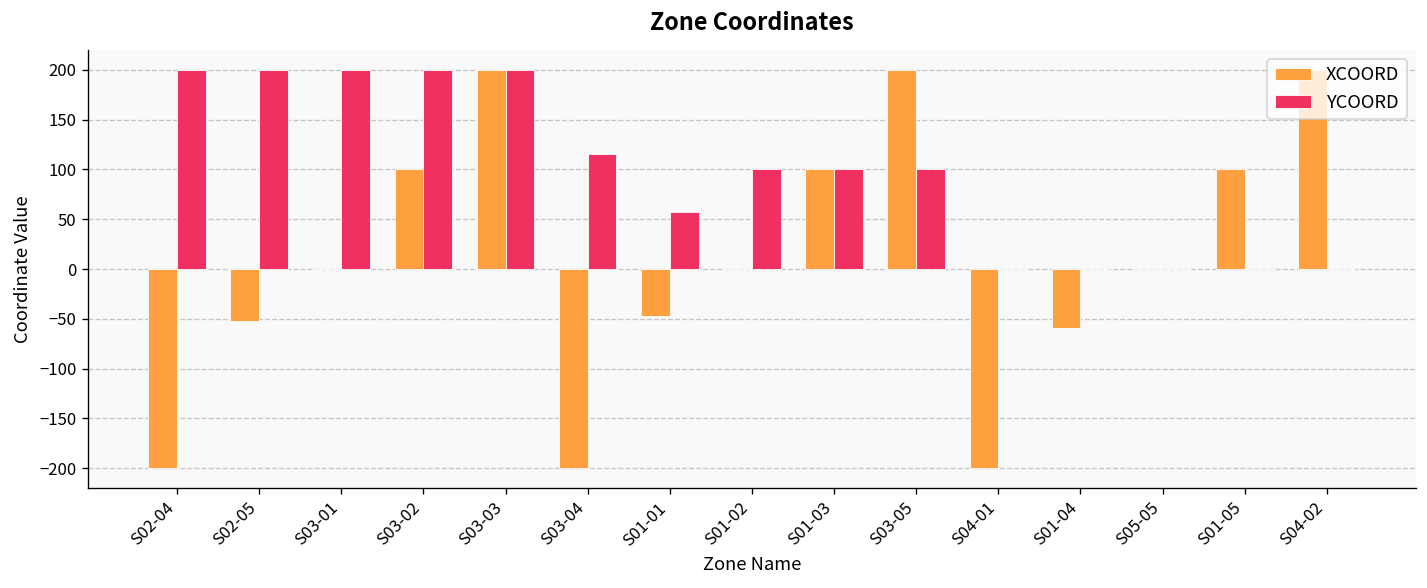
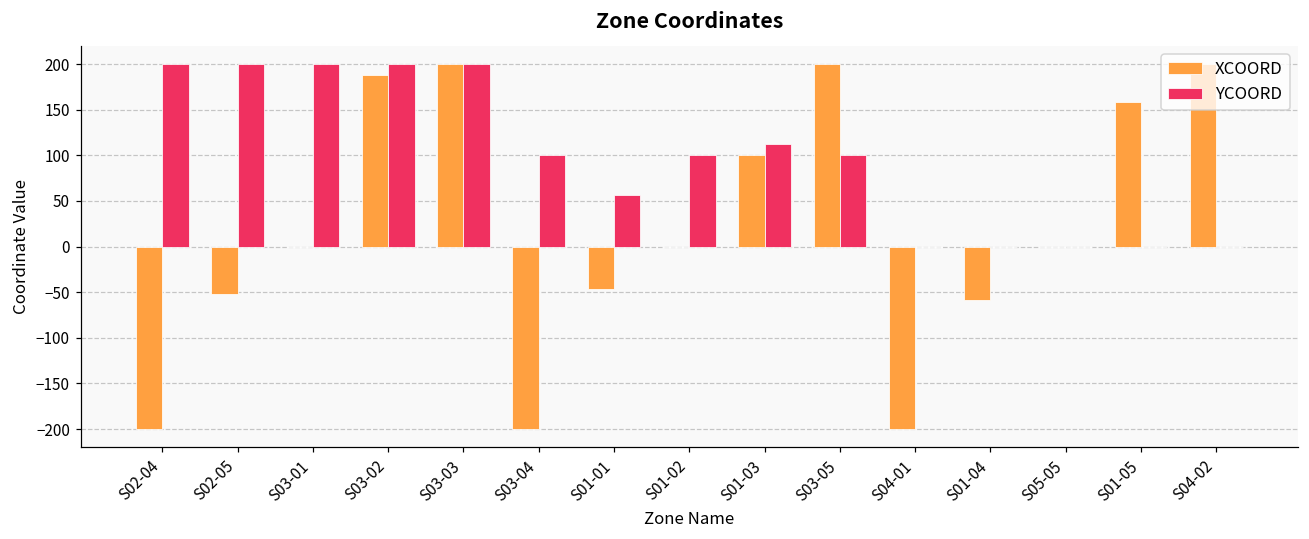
  {
    "XCOORD": {
      "S02-04": -200,
      "S02-05": -50,
      "S03-01": 0,
-     "S03-02": 100,
+     "S03-02": 190,
      "S03-03": 200,
      "S03-04": -200,
      "S01-01": -50,
      "S01-02": 0,
      "S01-03": 100,
      "S03-05": 200,
      "S04-01": -200,
      "S01-04": -60,
      "S05-05": 0,
-     "S01-05": 100
+     "S01-05": 160
    },
    "YCOORD": {
      "S02-04": 200,
      "S02-05": 200,
      "S03-01": 200,
      "S03-02": 200,
      "S03-03": 200,
-     "S03-04": 120,
+     "S03-04": 100,
      "S01-01": 60,
      "S01-02": 100,
-     "S01-03": 100,
+     "S01-03": 110,
      "S03-05": 100,
      "S04-01": 0,
      "S01-04": 0,
      "S05-05": 0,
      "S01-05": 0,
      "S04-02": 0
    }
  }
